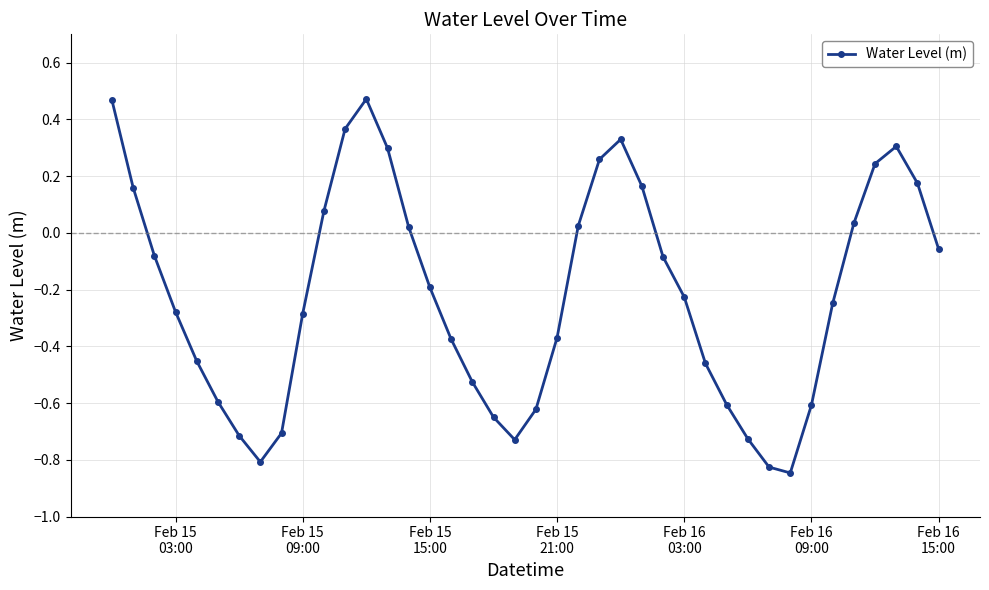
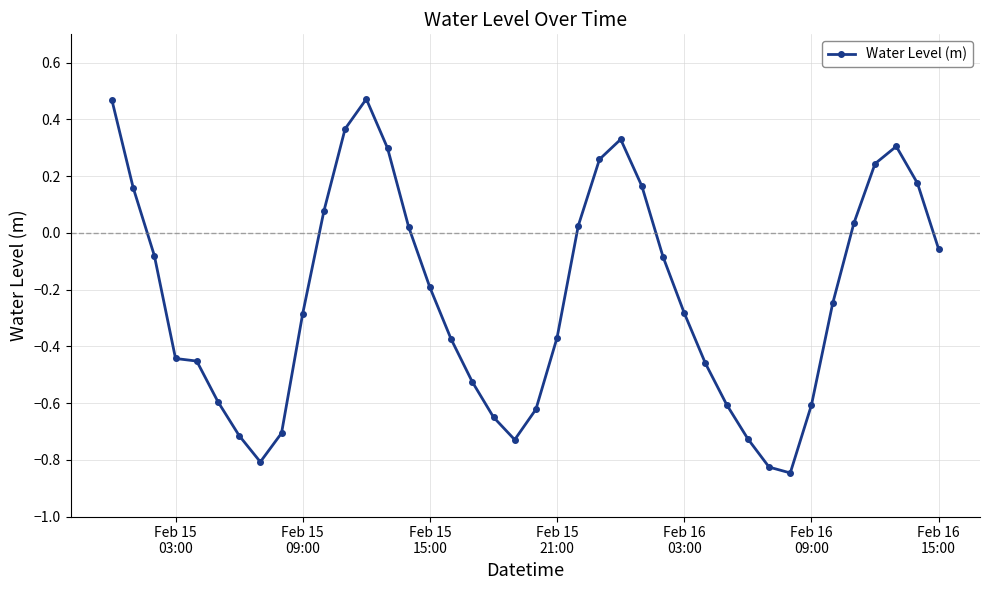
  {
-   "Feb 15 03:00": -0.28,
+   "Feb 15 03:00": -0.44,
    "Feb 15 09:00": -0.28,
    "Feb 15 15:00": -0.19,
    "Feb 15 21:00": -0.37,
-   "Feb 16 03:00": -0.23,
+   "Feb 16 03:00": -0.28,
    "Feb 16 09:00": -0.61,
    "Feb 16 15:00": -0.06
  }
